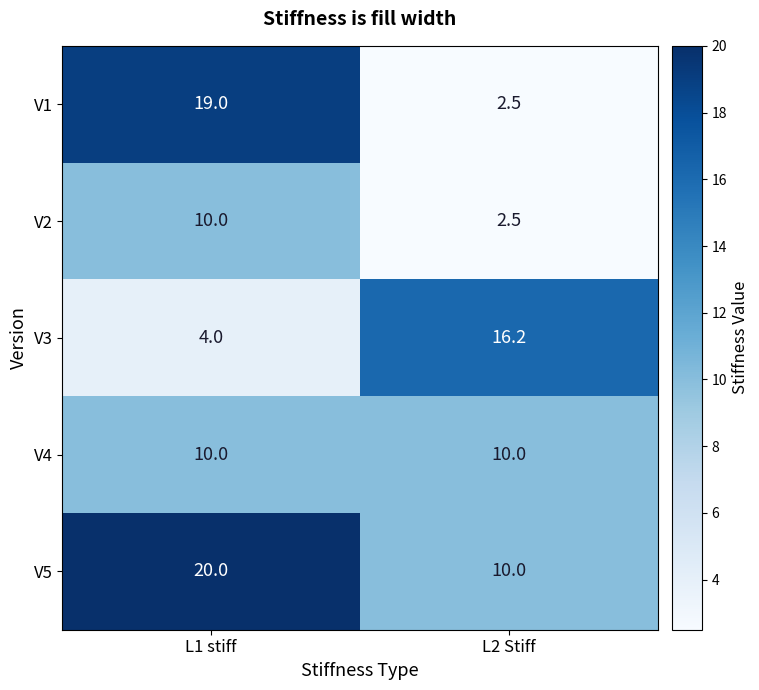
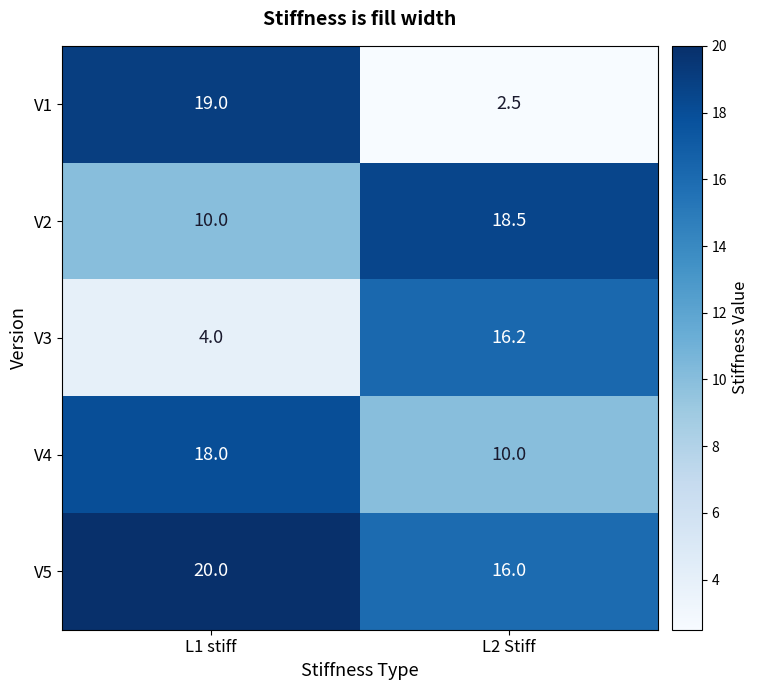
  {
    "V1": {
      "L1 stiff": 19.0,
      "L2 Stiff": 2.5
    },
    "V2": {
      "L1 stiff": 10.0,
-     "L2 Stiff": 2.5
+     "L2 Stiff": 18.5
    },
    "V3": {
      "L1 stiff": 4.0,
      "L2 Stiff": 16.2
    },
    "V4": {
-     "L1 stiff": 10.0,
+     "L1 stiff": 18.0,
      "L2 Stiff": 10.0
    },
    "V5": {
      "L1 stiff": 20.0,
-     "L2 Stiff": 10.0
+     "L2 Stiff": 16.0
    }
  }
